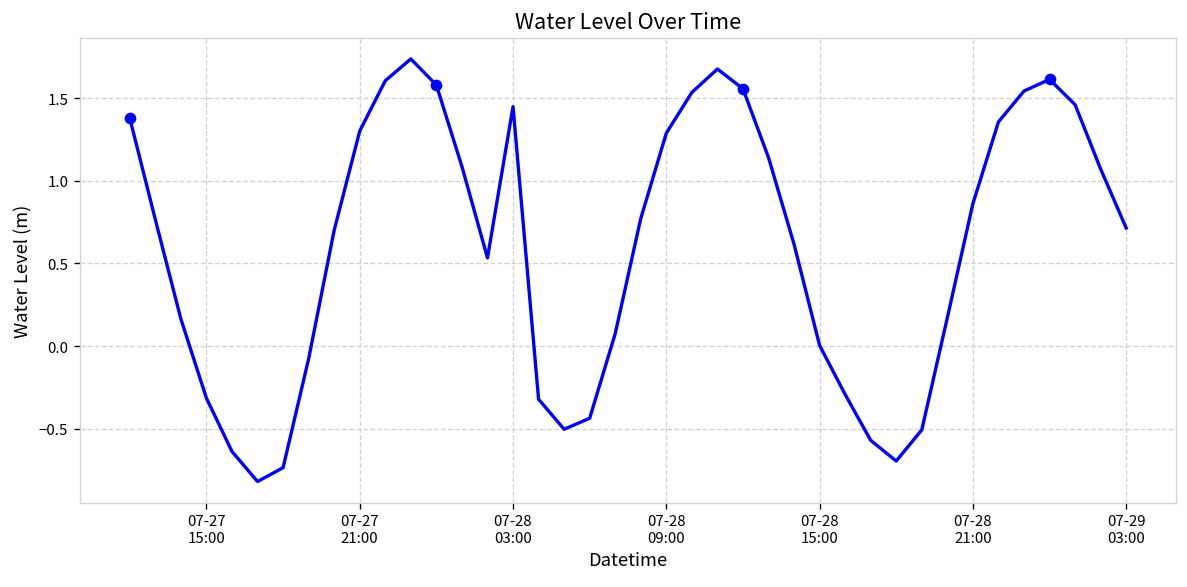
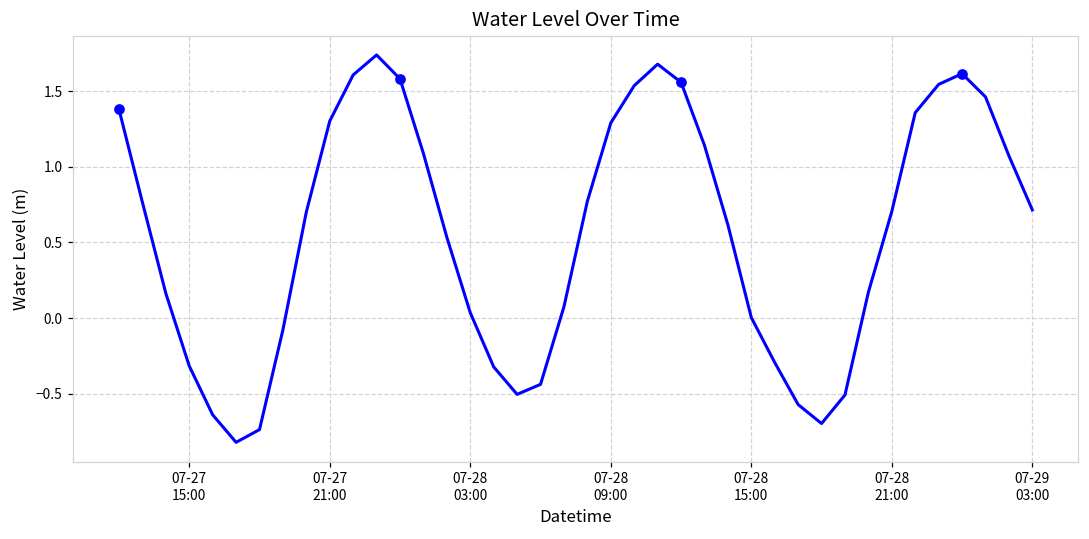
  {
    "07-27 15:00": -0.32,
    "07-27 21:00": 1.30,
-   "07-28 03:00": 1.45,
+   "07-28 03:00": 0.04,
    "07-28 09:00": 1.29,
    "07-28 15:00": 0.00,
-   "07-28 21:00": 0.86,
+   "07-28 21:00": 0.71,
    "07-29 03:00": 0.72
  }
